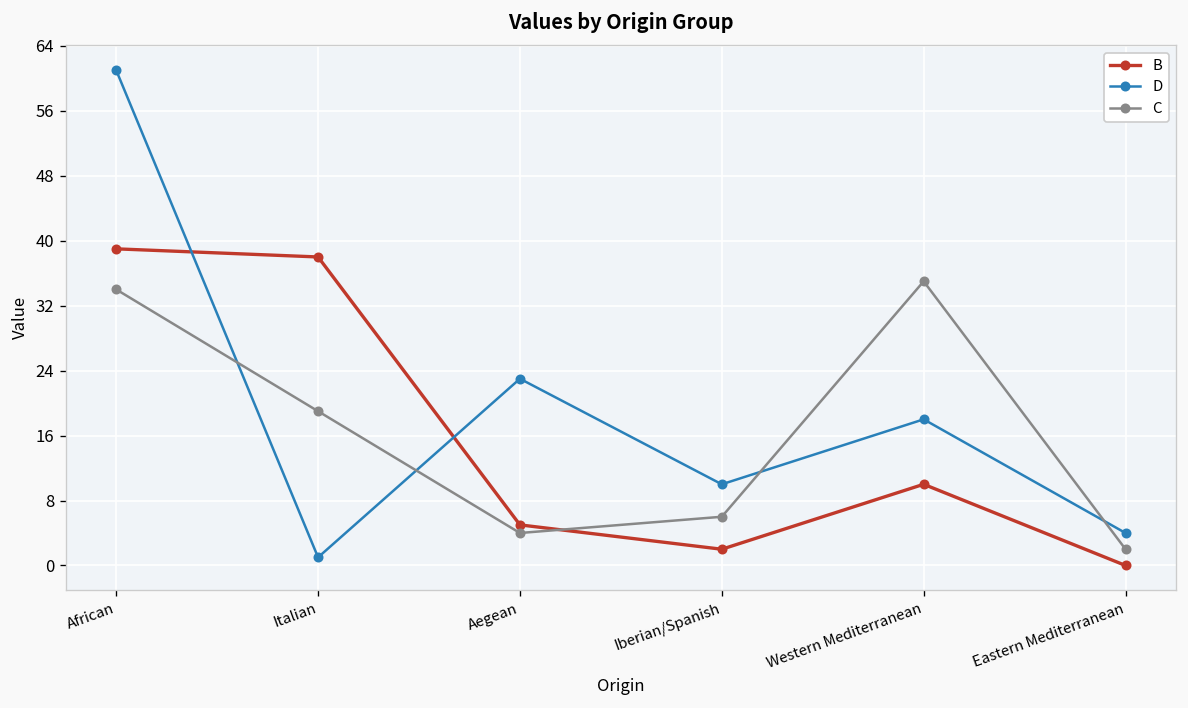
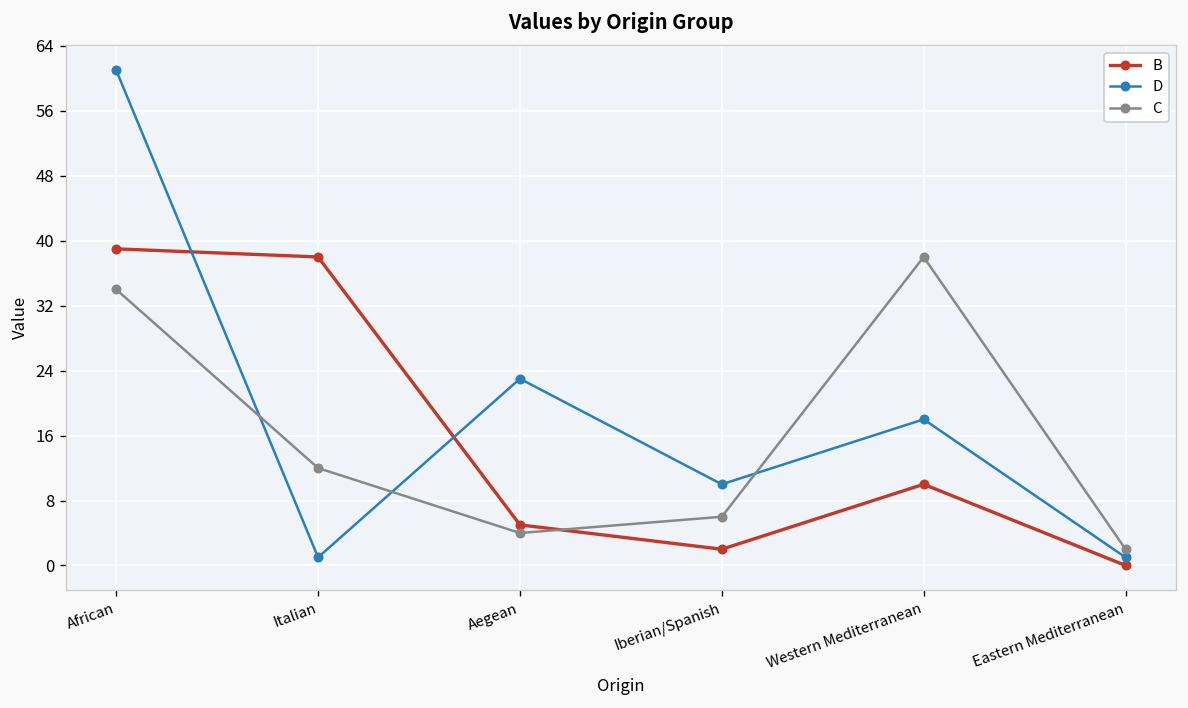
  {
    "B": {
      "African": 39,
      "Italian": 38,
      "Aegean": 5,
      "Iberian/Spanish": 2,
      "Western Mediterranean": 10,
      "Eastern Mediterranean": 0
    },
    "D": {
      "African": 61,
      "Italian": 1,
      "Aegean": 23,
      "Iberian/Spanish": 10,
      "Western Mediterranean": 18,
-     "Eastern Mediterranean": 4
+     "Eastern Mediterranean": 1
    },
    "C": {
      "African": 34,
-     "Italian": 19,
+     "Italian": 12,
      "Aegean": 4,
      "Iberian/Spanish": 6,
-     "Western Mediterranean": 35,
+     "Western Mediterranean": 38,
      "Eastern Mediterranean": 2
    }
  }
